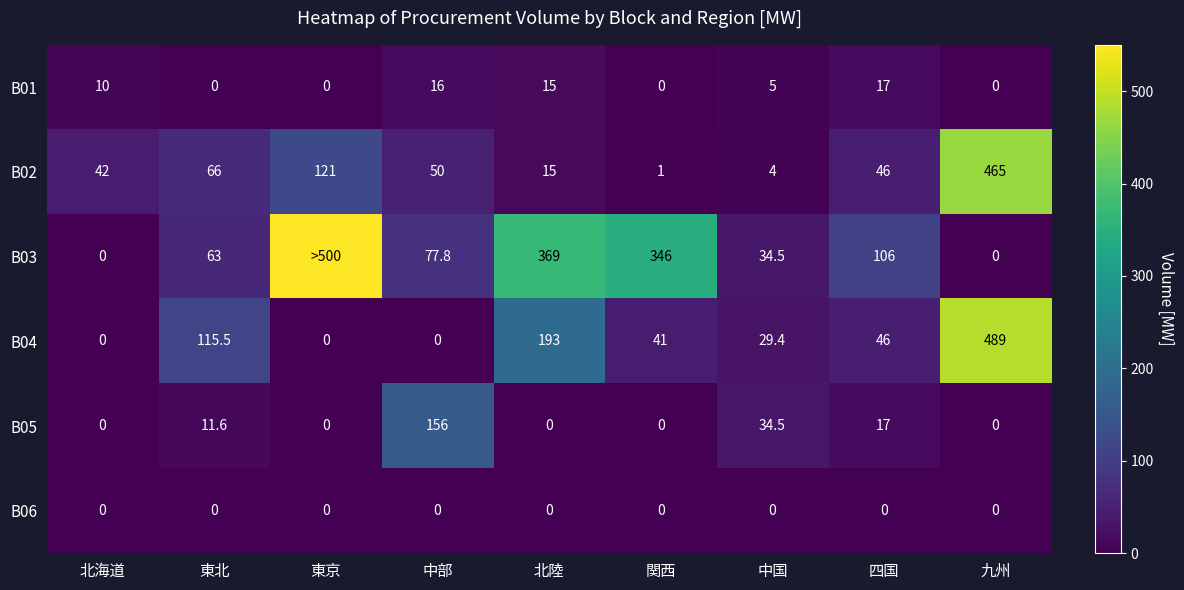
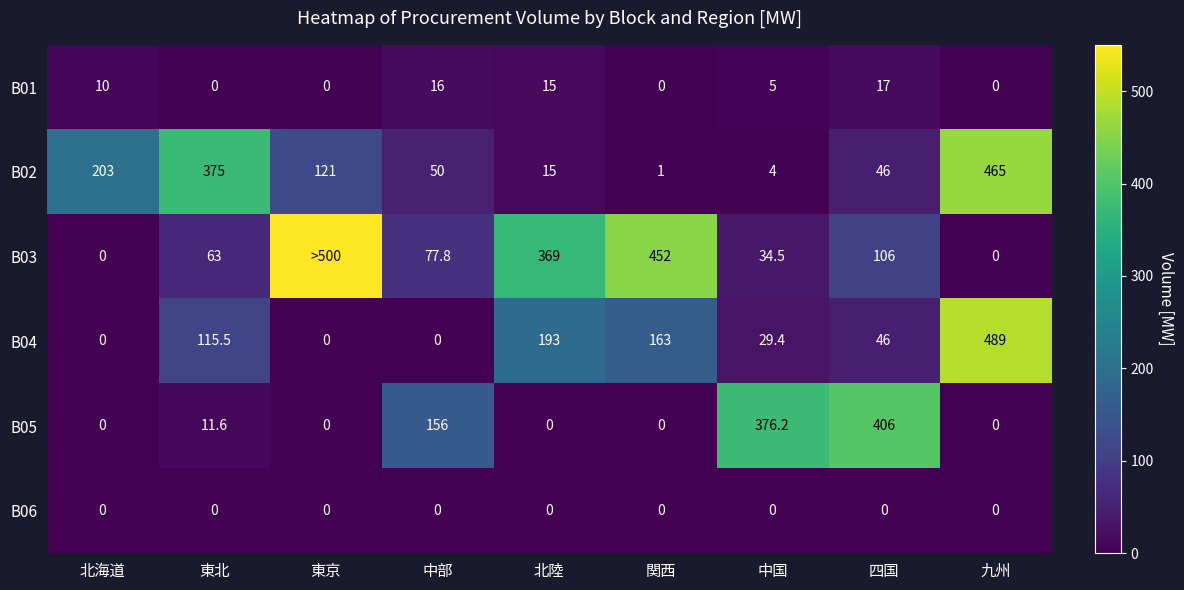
  {
    "B01": {
      "北海道": 10,
      "東北": 0,
      "東京": 0,
      "中部": 16,
      "北陸": 15,
      "関西": 0,
      "中国": 5,
      "四国": 17,
      "九州": 0
    },
    "B02": {
-     "北海道": 42,
-     "東北": 66,
+     "北海道": 203,
+     "東北": 375,
      "東京": 121,
      "中部": 50,
      "北陸": 15,
      "関西": 1,
      "中国": 4,
      "四国": 46,
      "九州": 465
    },
    "B03": {
      "北海道": 0,
      "東北": 63,
      "東京": 500,
      "中部": 77.8,
      "北陸": 369,
-     "関西": 346,
+     "関西": 452,
      "中国": 34.5,
      "四国": 106,
      "九州": 0
    },
    "B04": {
      "北海道": 0,
      "東北": 115.5,
      "東京": 0,
      "中部": 0,
      "北陸": 193,
-     "関西": 41,
+     "関西": 163,
      "中国": 29.4,
      "四国": 46,
      "九州": 489
    },
    "B05": {
      "北海道": 0,
      "東北": 11.6,
      "東京": 0,
      "中部": 156,
      "北陸": 0,
      "関西": 0,
-     "中国": 34.5,
-     "四国": 17,
+     "中国": 376.2,
+     "四国": 406,
      "九州": 0
    },
    "B06": {
      "北海道": 0,
      "東北": 0,
      "東京": 0,
      "中部": 0,
      "北陸": 0,
      "関西": 0,
      "中国": 0,
      "四国": 0,
      "九州": 0
    }
  }
